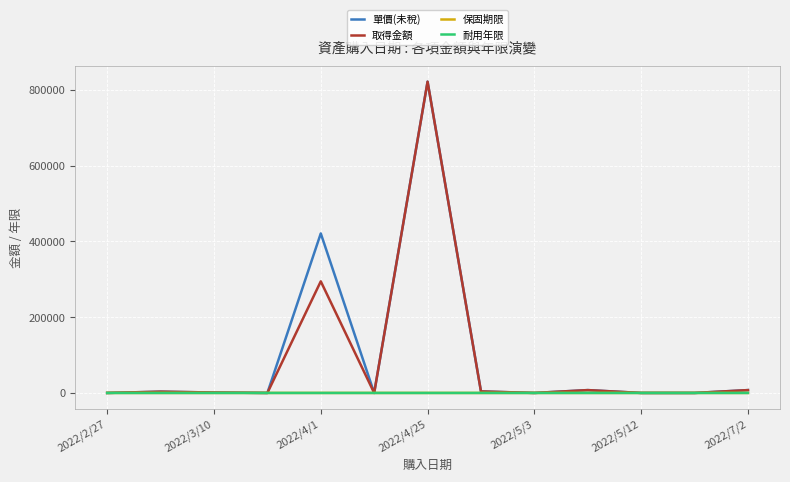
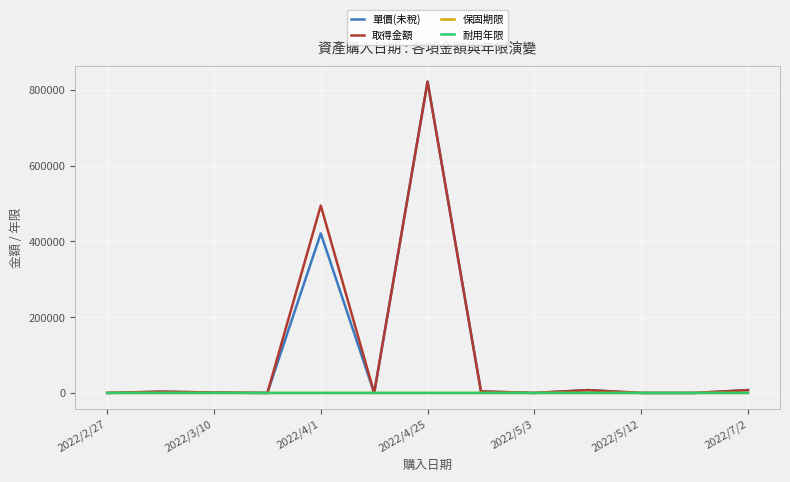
  {
    "單價(未稅)": {
      "2022/4/1": 420000
    },
    "取得金額": {
-     "2022/4/1": 290000
+     "2022/4/1": 490000
    },
    "耐用年限": {
      "2022/4/1": 0,
      "2022/4/25": 0,
      "2022/7/2": 0
    }
  }
